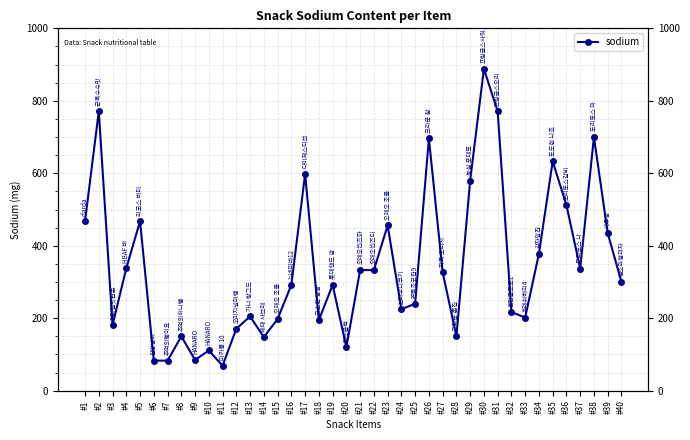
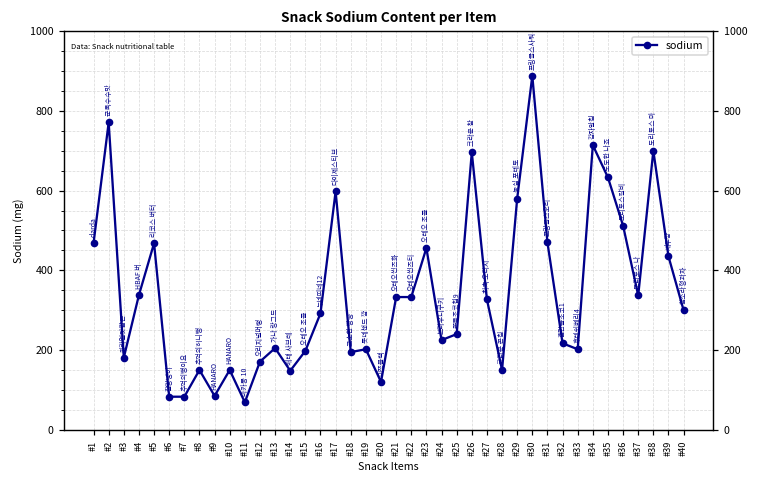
  {
    "#1": 470,
    "#2": 770,
    "#3": 180,
    "#4": 340,
    "#5": 470,
    "#6": 80,
    "#7": 80,
    "#8": 150,
    "#9": 90,
-   "#10": 110,
+   "#10": 150,
    "#12": 170,
    "#13": 210,
    "#14": 150,
    "#15": 200,
    "#16": 290,
    "#17": 600,
    "#18": 200,
-   "#19": 290,
+   "#19": 200,
    "#20": 120,
    "#21": 330,
    "#22": 330,
    "#23": 460,
    "#24": 230,
    "#25": 240,
    "#26": 700,
    "#27": 330,
    "#28": 150,
    "#29": 580,
    "#30": 890,
-   "#31": 770,
+   "#31": 470,
    "#32": 220,
    "#33": 200,
-   "#34": 380,
+   "#34": 710,
    "#35": 630,
    "#36": 510,
    "#37": 340,
    "#38": 700,
    "#39": 440,
    "#40": 300
  }
